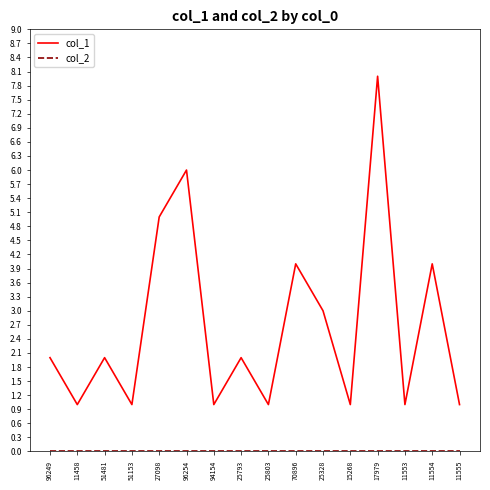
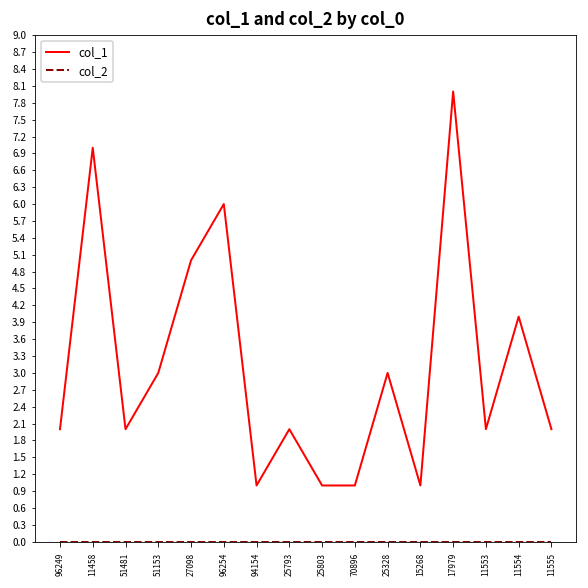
  {
    "col_1": {
      "96249": 2,
-     "11458": 1,
+     "11458": 7,
      "51481": 2,
-     "51153": 1,
+     "51153": 3,
      "27098": 5,
      "96254": 6,
      "94154": 1,
      "25793": 2,
      "25803": 1,
-     "70896": 4,
+     "70896": 1,
      "25328": 3,
      "15268": 1,
      "17979": 8,
-     "11553": 1,
+     "11553": 2,
      "11554": 4,
-     "11555": 1
+     "11555": 2
    },
    "col_2": {
      "96249": 0,
      "11458": 0,
      "51481": 0,
      "51153": 0,
      "27098": 0,
      "96254": 0,
      "94154": 0,
      "25793": 0,
      "25803": 0,
      "70896": 0,
      "25328": 0,
      "15268": 0,
      "17979": 0,
      "11553": 0,
      "11554": 0,
      "11555": 0
    }
  }
